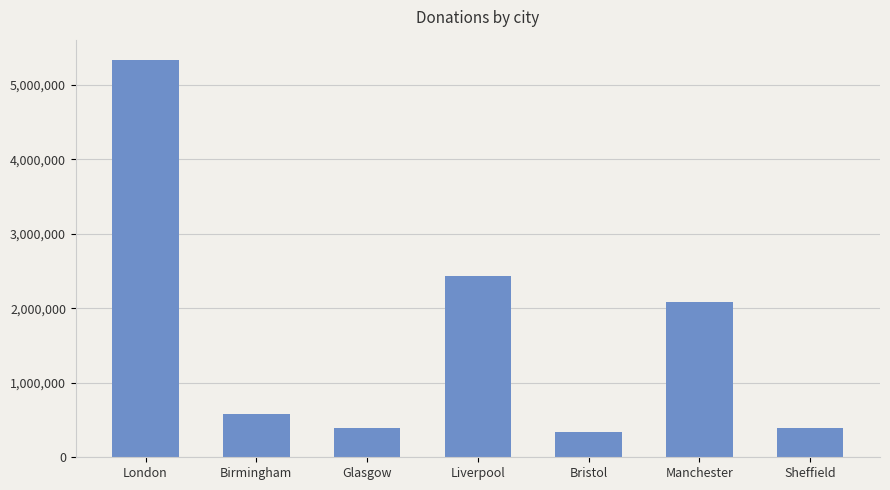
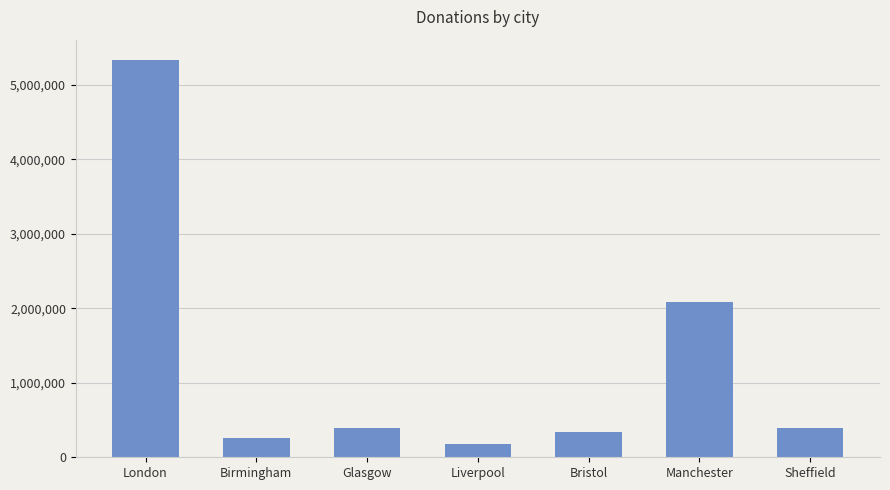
  {
    "London": "5,300,000",
-   "Birmingham": "600,000",
+   "Birmingham": "300,000",
    "Glasgow": "400,000",
-   "Liverpool": "2,400,000",
+   "Liverpool": "200,000",
    "Bristol": "300,000",
    "Manchester": "2,100,000",
    "Sheffield": "400,000"
  }
